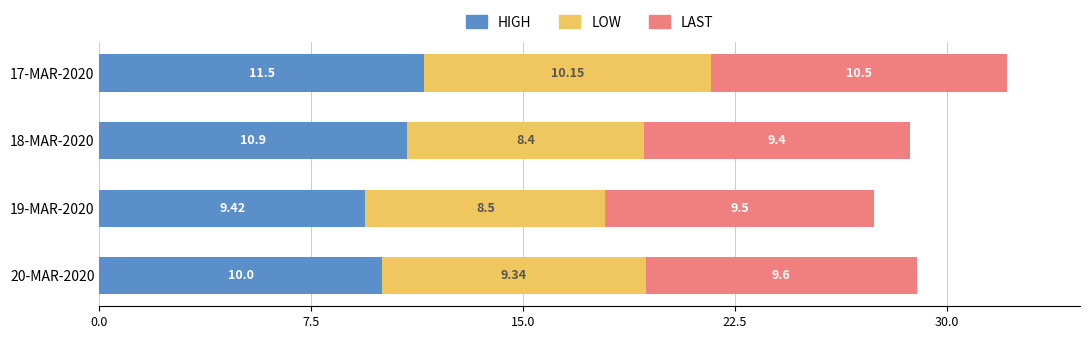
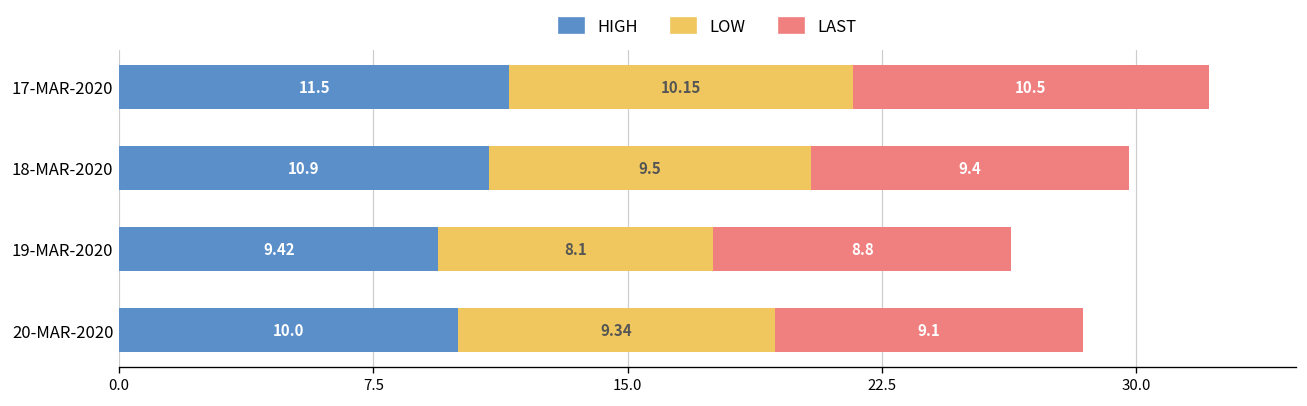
  {
    "HIGH": {
      "17-MAR-2020": 11.5,
      "18-MAR-2020": 10.9,
      "19-MAR-2020": 9.42,
      "20-MAR-2020": 10.0
    },
    "LOW": {
      "17-MAR-2020": 10.15,
-     "18-MAR-2020": 8.4,
-     "19-MAR-2020": 8.5,
+     "18-MAR-2020": 9.5,
+     "19-MAR-2020": 8.1,
      "20-MAR-2020": 9.34
    },
    "LAST": {
      "17-MAR-2020": 10.5,
      "18-MAR-2020": 9.4,
-     "19-MAR-2020": 9.5,
-     "20-MAR-2020": 9.6
+     "19-MAR-2020": 8.8,
+     "20-MAR-2020": 9.1
    }
  }
